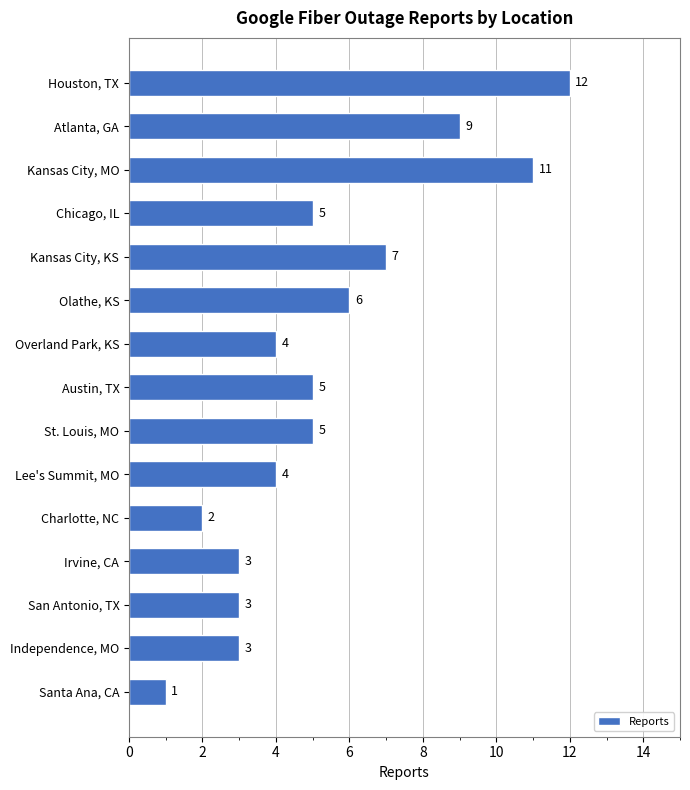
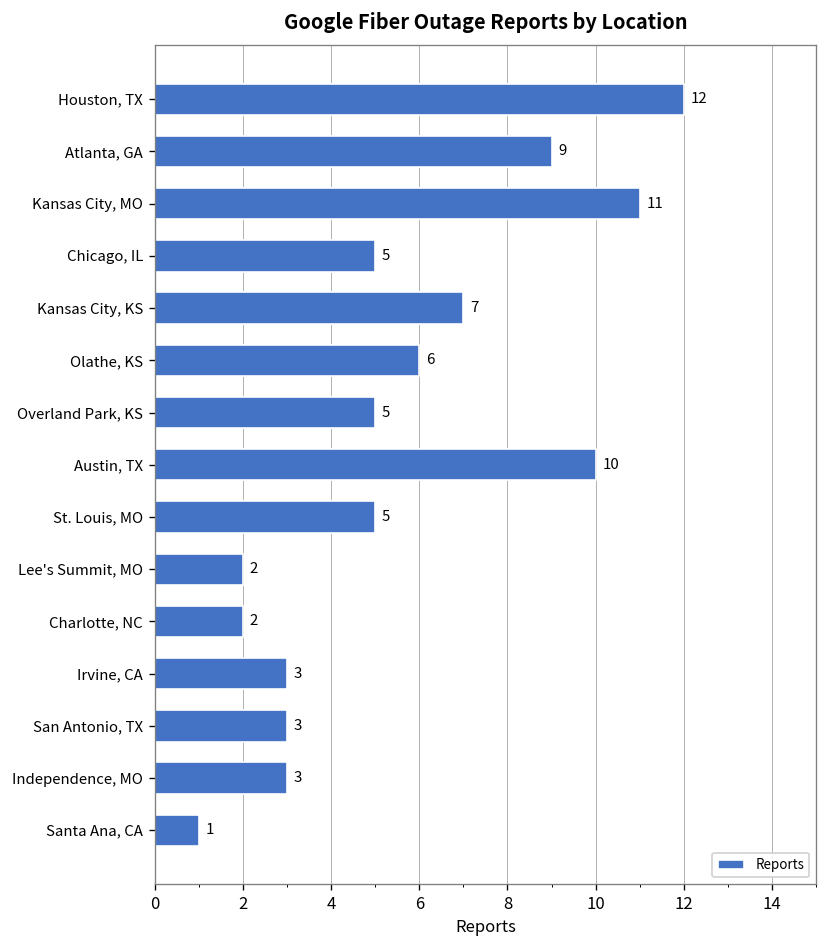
  {
    "Houston, TX": 12,
    "Atlanta, GA": 9,
    "Kansas City, MO": 11,
    "Chicago, IL": 5,
    "Kansas City, KS": 7,
    "Olathe, KS": 6,
-   "Overland Park, KS": 4,
-   "Austin, TX": 5,
+   "Overland Park, KS": 5,
+   "Austin, TX": 10,
    "St. Louis, MO": 5,
-   "Lee's Summit, MO": 4,
+   "Lee's Summit, MO": 2,
    "Charlotte, NC": 2,
    "Irvine, CA": 3,
    "San Antonio, TX": 3,
    "Independence, MO": 3,
    "Santa Ana, CA": 1
  }
